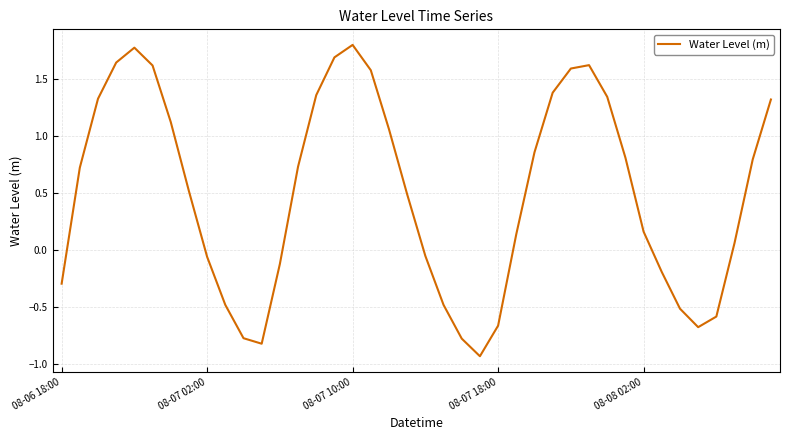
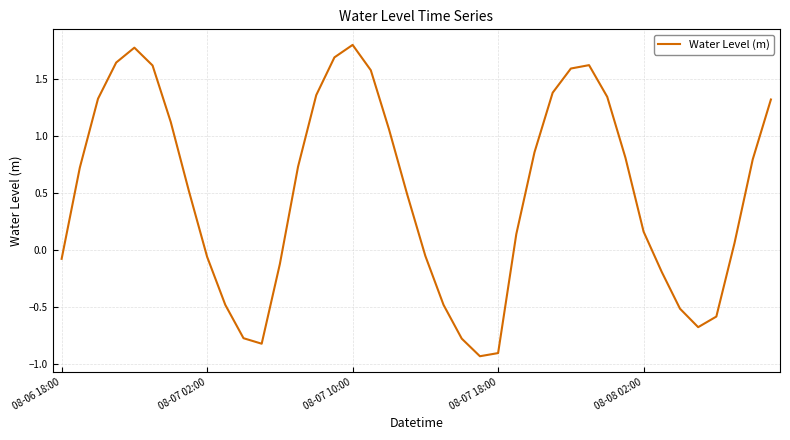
  {
-   "08-06 18:00": -0.29,
+   "08-06 18:00": -0.08,
    "08-07 02:00": -0.06,
    "08-07 10:00": 1.80,
-   "08-07 18:00": -0.66,
+   "08-07 18:00": -0.90,
    "08-08 02:00": 0.16
  }
